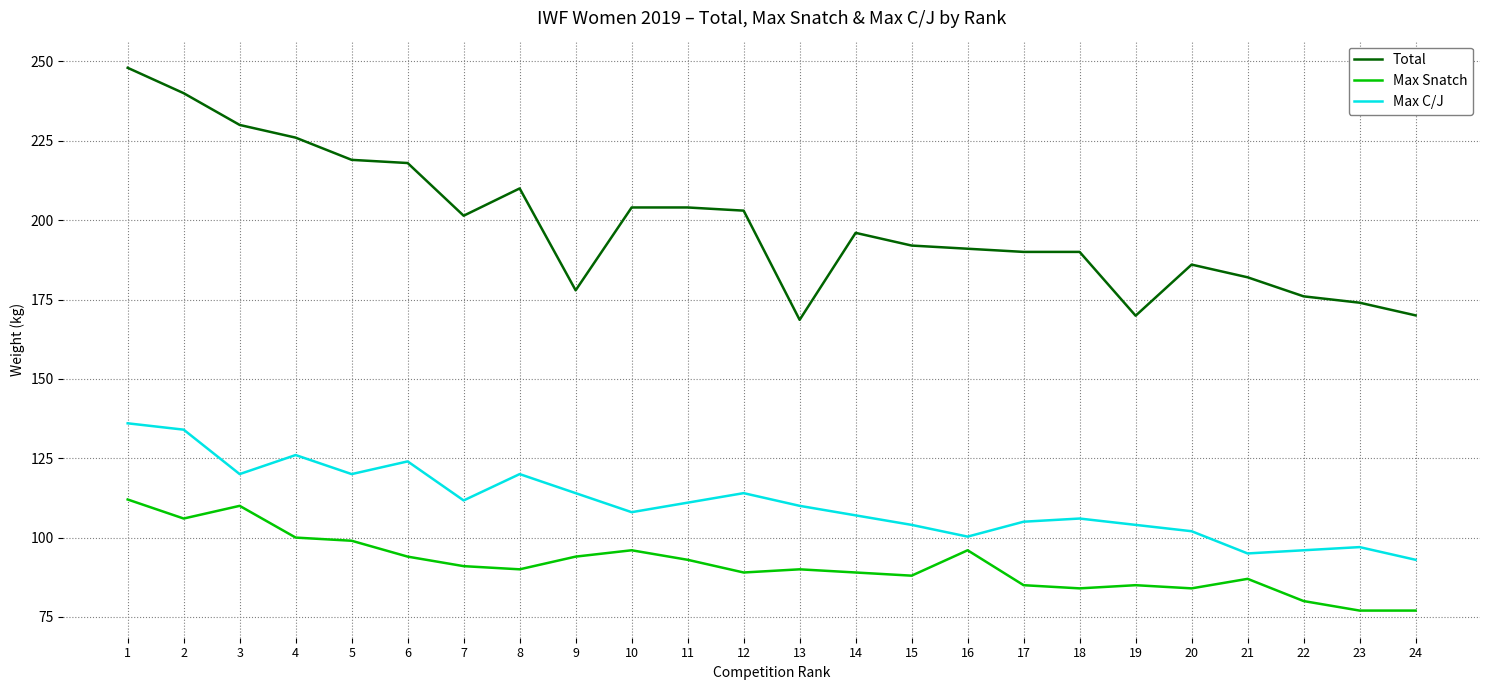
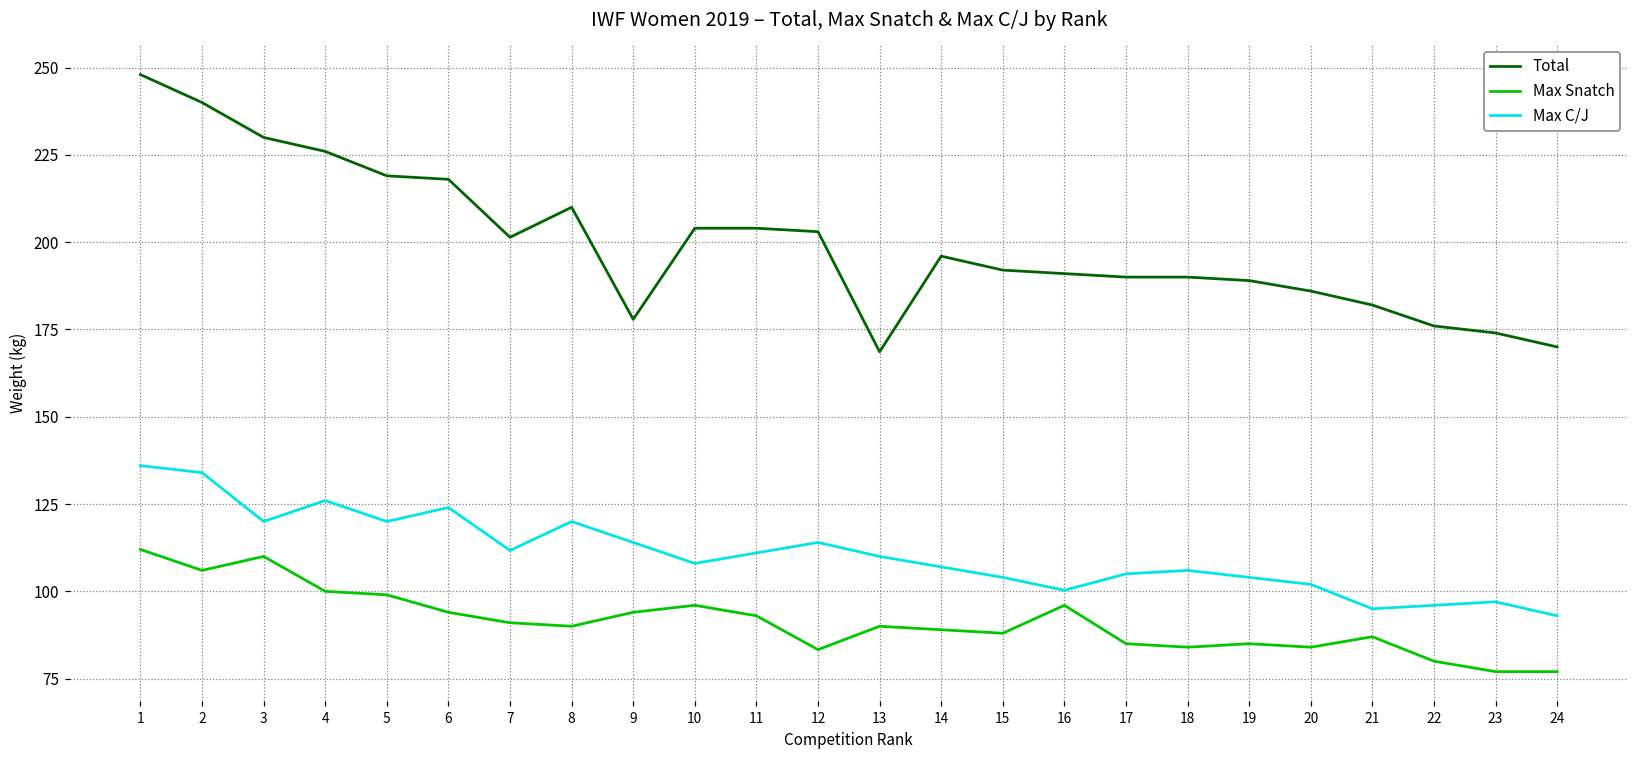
  {
    "Total": {
      "1": 248,
      "2": 240,
      "3": 230,
      "4": 226,
      "5": 219,
      "6": 218,
      "7": 201,
      "8": 210,
      "9": 178,
      "10": 204,
      "11": 204,
      "12": 203,
      "13": 169,
      "14": 196,
      "15": 192,
      "16": 191,
      "17": 190,
      "18": 190,
-     "19": 170,
+     "19": 189,
      "20": 186,
      "21": 182,
      "22": 176,
      "23": 174,
      "24": 170
    },
    "Max Snatch": {
      "1": 112,
      "2": 106,
      "3": 110,
      "4": 100,
      "5": 99,
      "6": 94,
      "7": 91,
      "8": 90,
      "9": 94,
      "10": 96,
      "11": 93,
-     "12": 89,
+     "12": 83,
      "13": 90,
      "14": 89,
      "15": 88,
      "16": 96,
      "17": 85,
      "18": 84,
      "19": 85,
      "20": 84,
      "21": 87,
      "22": 80,
      "23": 77,
      "24": 77
    },
    "Max C/J": {
      "1": 136,
      "2": 134,
      "3": 120,
      "4": 126,
      "5": 120,
      "6": 124,
      "7": 112,
      "8": 120,
      "9": 114,
      "10": 108,
      "11": 111,
      "12": 114,
      "13": 110,
      "14": 107,
      "15": 104,
      "16": 100,
      "17": 105,
      "18": 106,
      "19": 104,
      "20": 102,
      "21": 95,
      "22": 96,
      "23": 97,
      "24": 93
    }
  }
